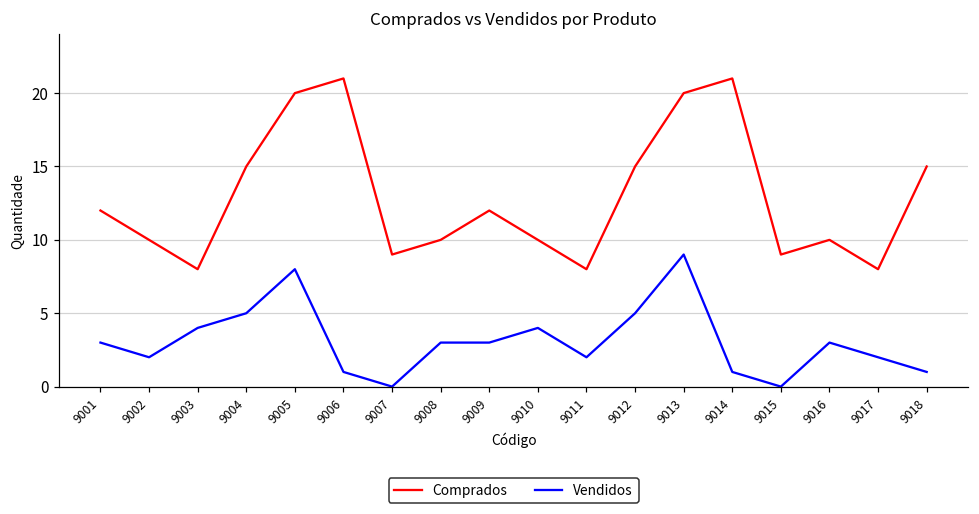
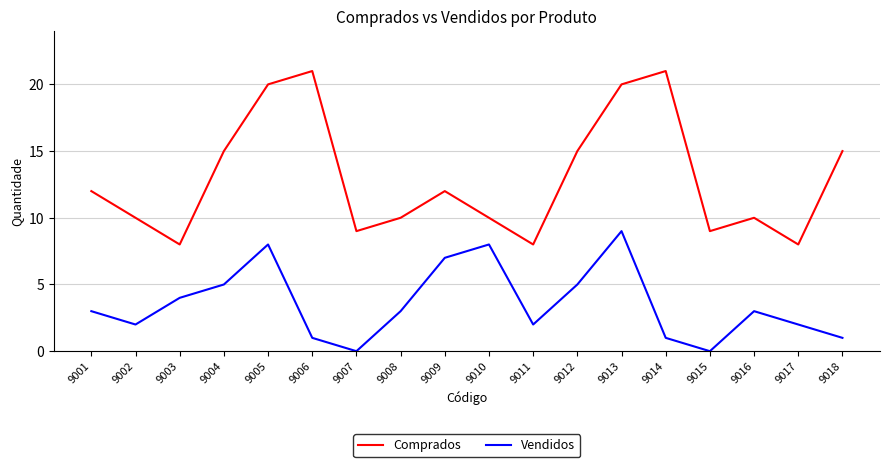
  {
    "Comprados": {
      "9001": 12,
      "9002": 10,
      "9003": 8,
      "9004": 15,
      "9005": 20,
      "9006": 21,
      "9007": 9,
      "9008": 10,
      "9009": 12,
      "9010": 10,
      "9011": 8,
      "9012": 15,
      "9013": 20,
      "9014": 21,
      "9015": 9,
      "9016": 10,
      "9017": 8,
      "9018": 15
    },
    "Vendidos": {
      "9001": 3,
      "9002": 2,
      "9003": 4,
      "9004": 5,
      "9005": 8,
      "9006": 1,
      "9007": 0,
      "9008": 3,
-     "9009": 3,
-     "9010": 4,
+     "9009": 7,
+     "9010": 8,
      "9011": 2,
      "9012": 5,
      "9013": 9,
      "9014": 1,
      "9015": 0,
      "9016": 3,
      "9017": 2,
      "9018": 1
    }
  }
